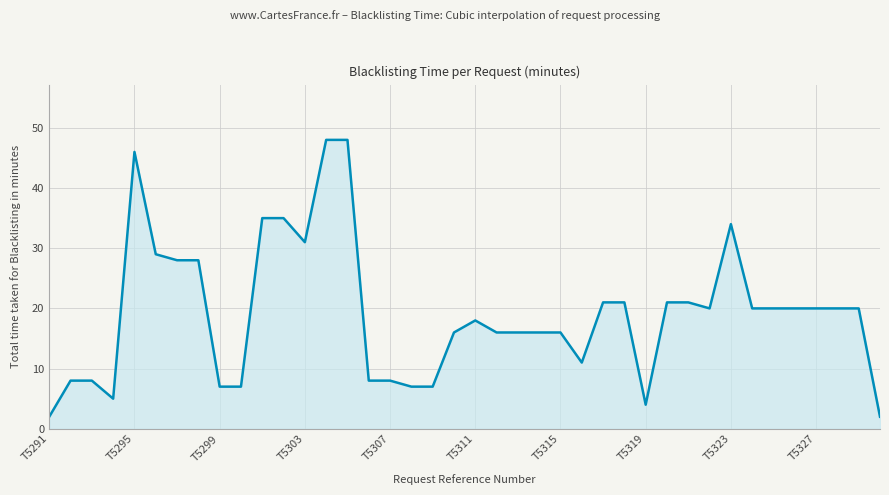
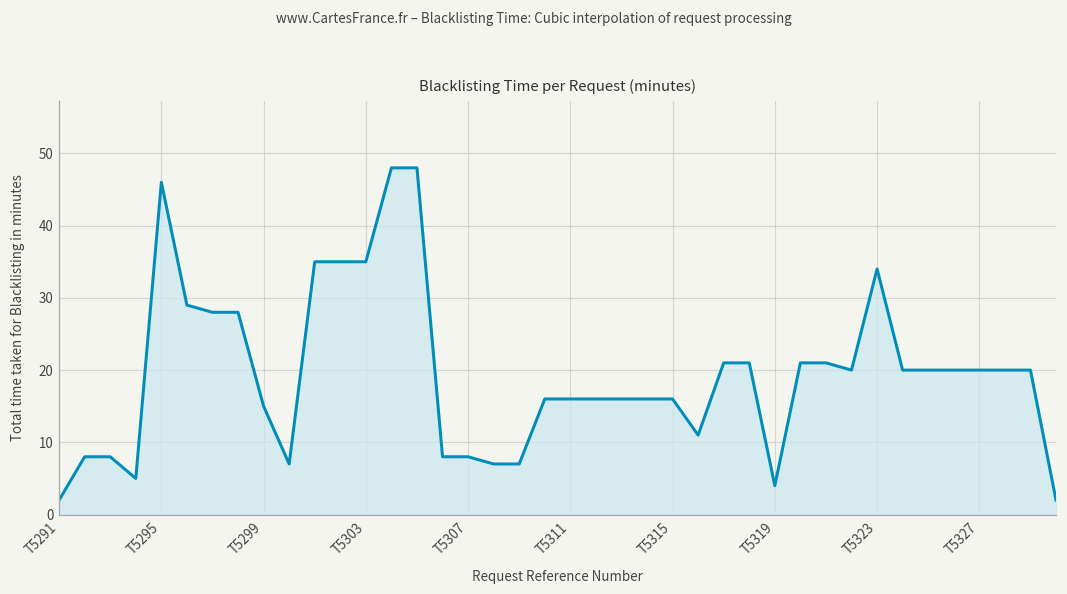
  {
    "T5291": 2,
    "T5295": 46,
-   "T5299": 7,
-   "T5303": 31,
+   "T5299": 15,
+   "T5303": 35,
    "T5307": 8,
-   "T5311": 18,
+   "T5311": 16,
    "T5315": 16,
    "T5319": 4,
    "T5323": 34,
    "T5327": 20
  }
